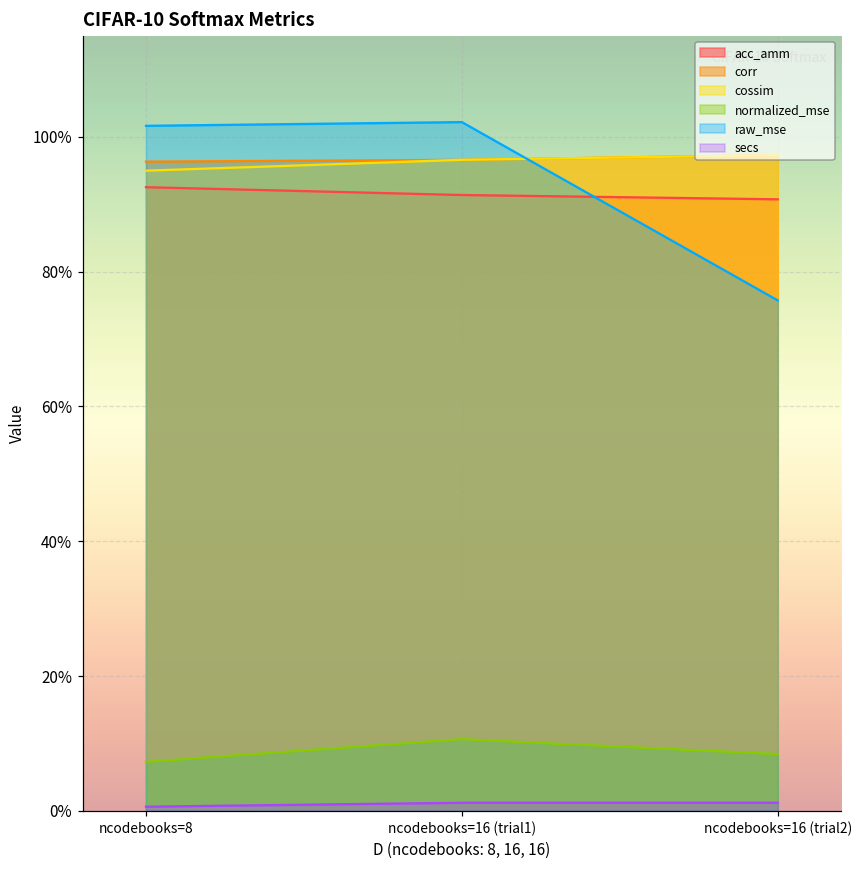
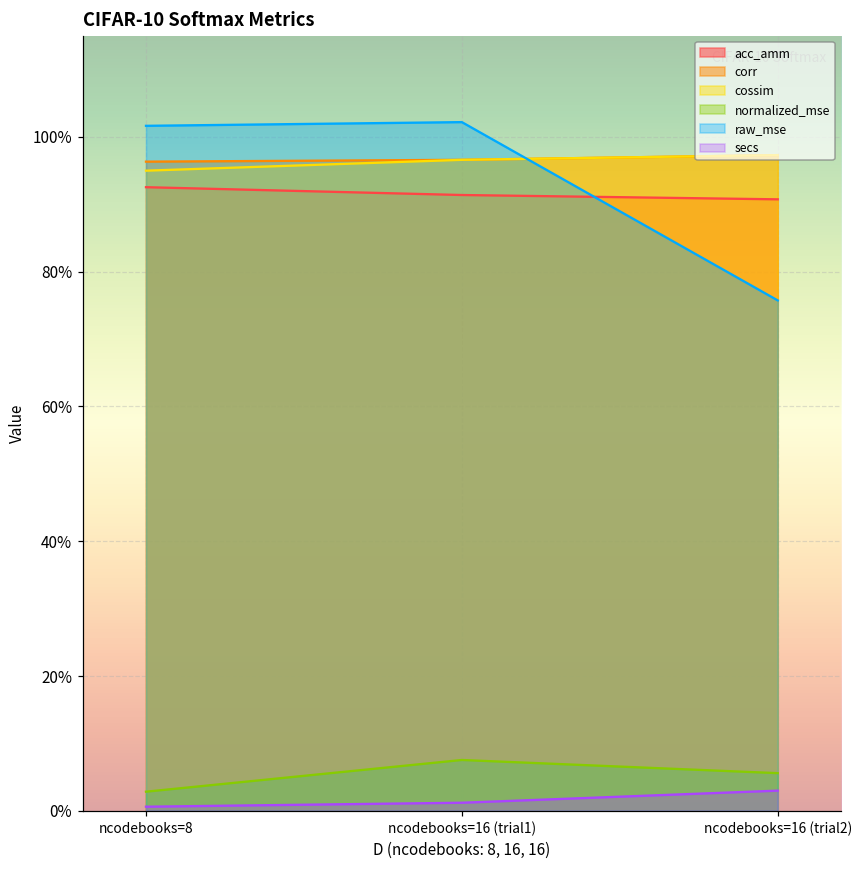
  {
    "acc_amm": {
      "ncodebooks=8": "93%",
      "ncodebooks=16 (trial1)": "91%",
      "ncodebooks=16 (trial2)": "91%"
    },
    "corr": {
      "ncodebooks=8": "96%"
    },
    "cossim": {
      "ncodebooks=8": "95%"
    },
    "normalized_mse": {
-     "ncodebooks=8": "7%",
-     "ncodebooks=16 (trial1)": "11%",
-     "ncodebooks=16 (trial2)": "8%"
+     "ncodebooks=8": "3%",
+     "ncodebooks=16 (trial1)": "8%",
+     "ncodebooks=16 (trial2)": "6%"
    },
    "raw_mse": {
      "ncodebooks=8": "102%",
      "ncodebooks=16 (trial1)": "102%",
      "ncodebooks=16 (trial2)": "76%"
    },
    "secs": {
      "ncodebooks=8": "1%",
      "ncodebooks=16 (trial1)": "1%",
-     "ncodebooks=16 (trial2)": "1%"
+     "ncodebooks=16 (trial2)": "3%"
    }
  }
